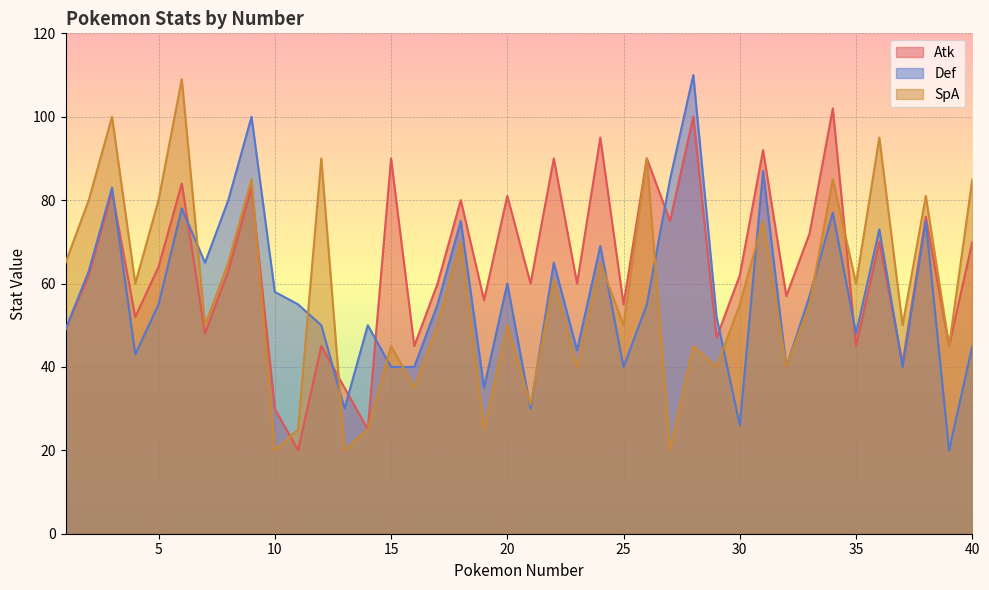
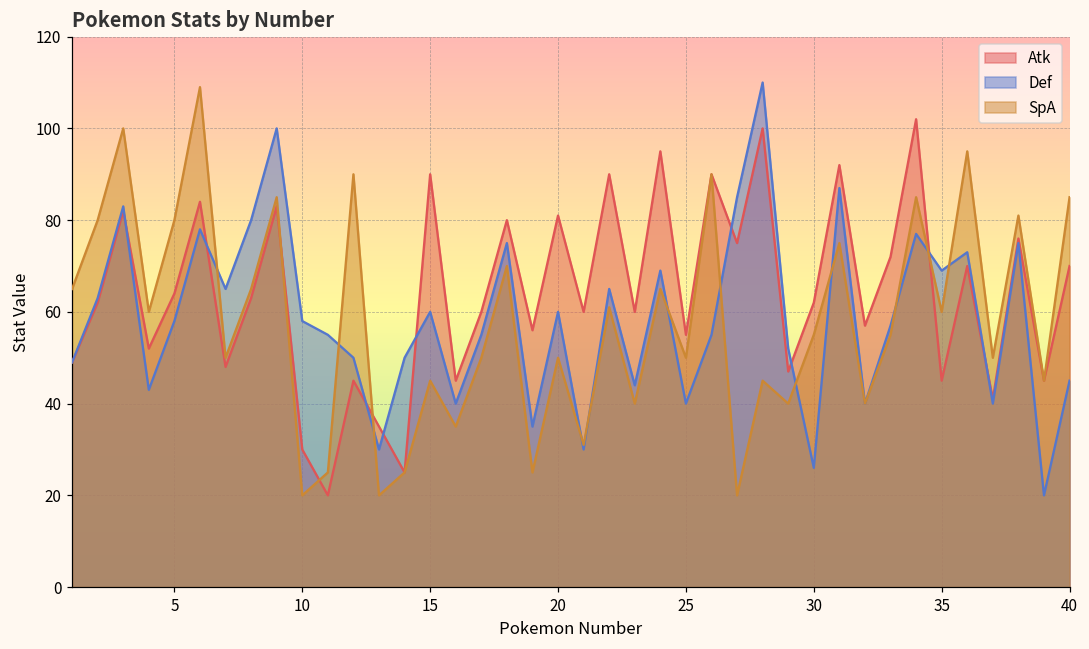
  {
    "Def": {
-     "5": 55,
+     "5": 58,
      "10": 58,
-     "15": 40,
+     "15": 60,
      "20": 60,
      "25": 40,
      "30": 26,
-     "35": 48,
+     "35": 69,
      "40": 45
    }
  }
